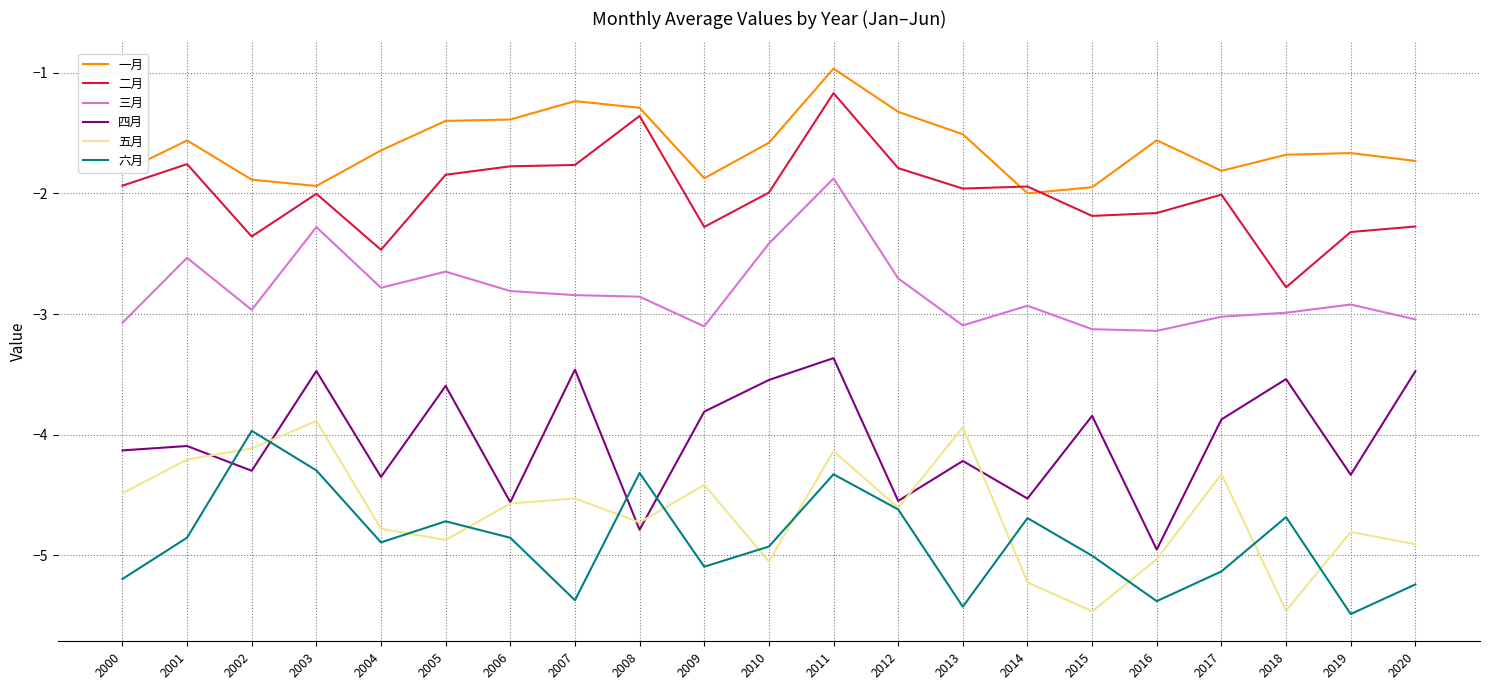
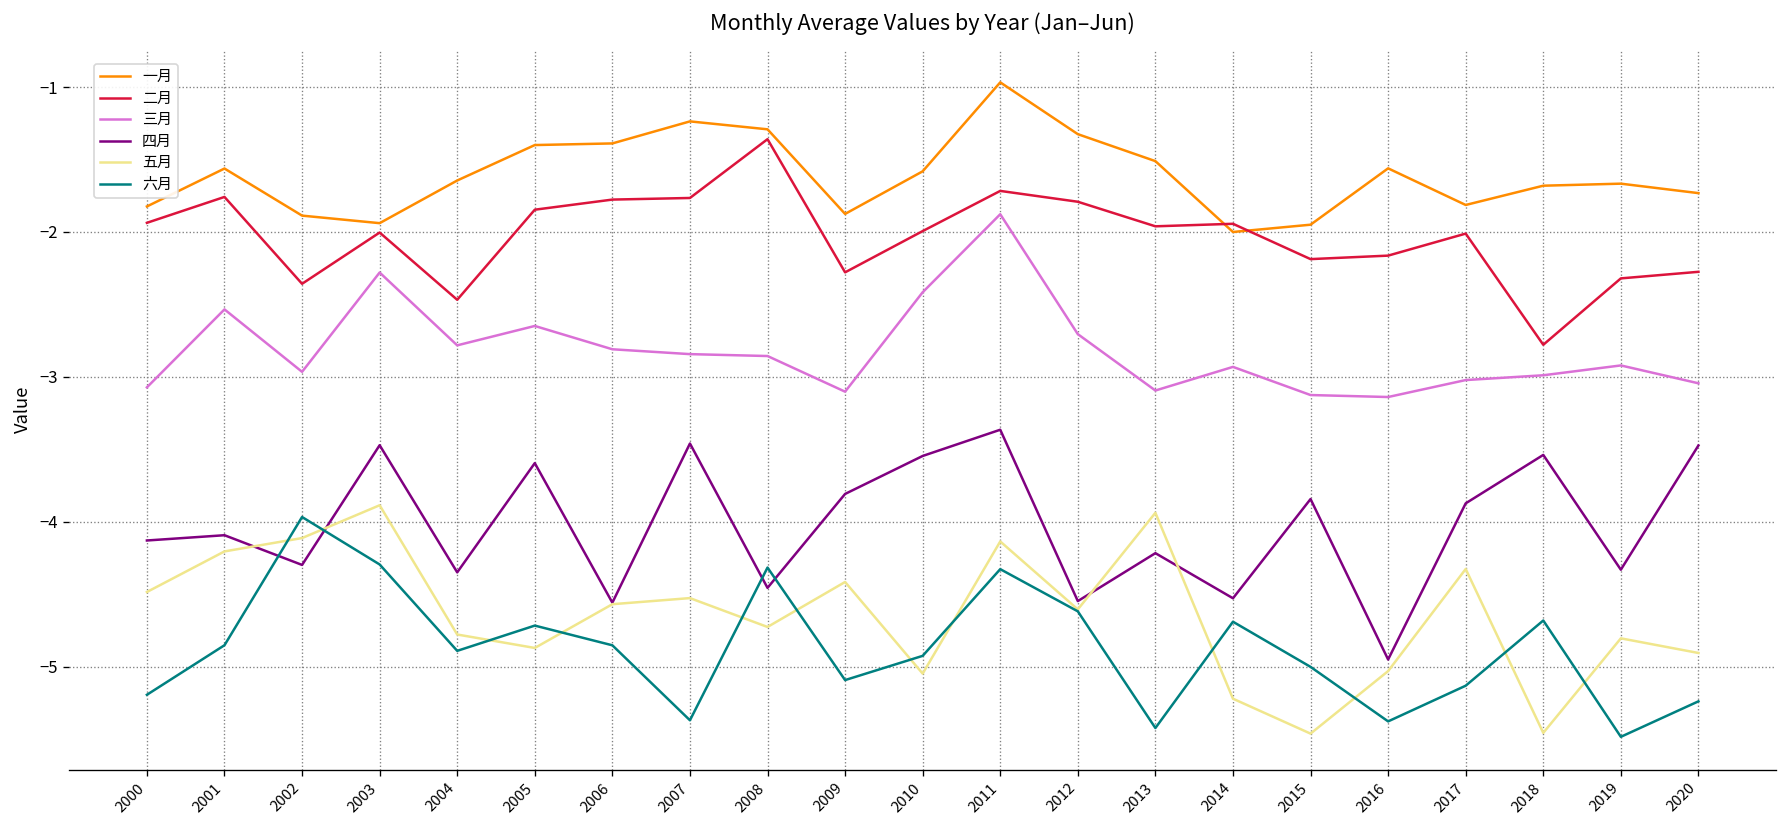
  {
    "一月": {
      "2001": -1.56,
      "2002": -1.89,
      "2003": -1.94,
      "2004": -1.64,
      "2005": -1.40,
      "2006": -1.39,
      "2007": -1.24,
      "2008": -1.29,
      "2009": -1.88,
      "2010": -1.58,
      "2011": -0.97,
      "2012": -1.33,
      "2013": -1.51,
      "2014": -2.00,
      "2015": -1.95,
      "2016": -1.56,
      "2017": -1.81,
      "2018": -1.68,
      "2019": -1.67,
      "2020": -1.73
    },
    "二月": {
      "2000": -1.94,
      "2001": -1.76,
      "2002": -2.36,
      "2003": -2.00,
      "2004": -2.47,
      "2005": -1.85,
      "2006": -1.78,
      "2007": -1.77,
      "2008": -1.36,
      "2009": -2.28,
      "2010": -1.99,
-     "2011": -1.17,
+     "2011": -1.72,
      "2012": -1.79,
      "2013": -1.96,
      "2014": -1.94,
      "2015": -2.19,
      "2016": -2.16,
      "2017": -2.01,
      "2018": -2.78,
      "2019": -2.32,
      "2020": -2.28
    },
    "三月": {
      "2000": -3.07,
      "2001": -2.53,
      "2002": -2.97,
      "2003": -2.28,
      "2004": -2.78,
      "2005": -2.65,
      "2006": -2.81,
      "2007": -2.84,
      "2008": -2.86,
      "2009": -3.10,
      "2010": -2.42,
      "2011": -1.88,
      "2012": -2.71,
      "2013": -3.09,
      "2014": -2.93,
      "2015": -3.13,
      "2016": -3.14,
      "2017": -3.02,
      "2018": -2.99,
      "2019": -2.92,
      "2020": -3.04
    },
    "四月": {
      "2000": -4.13,
      "2001": -4.09,
      "2002": -4.30,
      "2003": -3.47,
      "2004": -4.35,
      "2005": -3.60,
      "2007": -3.46,
-     "2008": -4.79,
+     "2008": -4.46,
      "2009": -3.81,
      "2010": -3.55,
      "2011": -3.37,
      "2012": -4.55,
      "2013": -4.22,
      "2014": -4.53,
      "2015": -3.84,
      "2016": -4.95,
      "2017": -3.87,
      "2018": -3.54,
      "2019": -4.33,
      "2020": -3.47
    },
    "五月": {
      "2000": -4.49,
      "2001": -4.21,
      "2002": -4.11,
      "2003": -3.89,
      "2004": -4.78,
      "2005": -4.87,
      "2007": -4.53,
      "2008": -4.73,
      "2009": -4.42,
      "2010": -5.05,
      "2011": -4.14,
      "2013": -3.94,
      "2014": -5.22,
      "2015": -5.46,
      "2016": -5.03,
      "2017": -4.33,
      "2018": -5.46,
      "2019": -4.81,
      "2020": -4.91
    },
    "六月": {
      "2000": -5.19,
      "2001": -4.85,
      "2002": -3.97,
      "2003": -4.30,
      "2004": -4.89,
      "2005": -4.72,
      "2006": -4.85,
      "2007": -5.37,
      "2008": -4.32,
      "2009": -5.09,
      "2010": -4.93,
      "2011": -4.33,
      "2013": -5.42,
      "2014": -4.69,
      "2015": -5.00,
      "2016": -5.38,
      "2017": -5.13,
      "2018": -4.68,
      "2019": -5.49,
      "2020": -5.24
    }
  }
